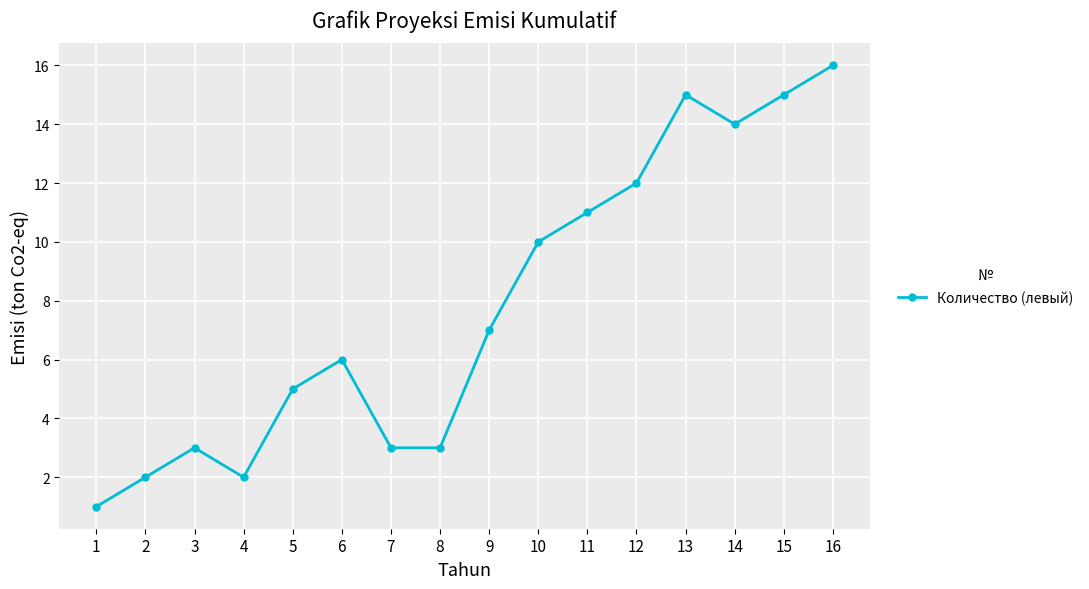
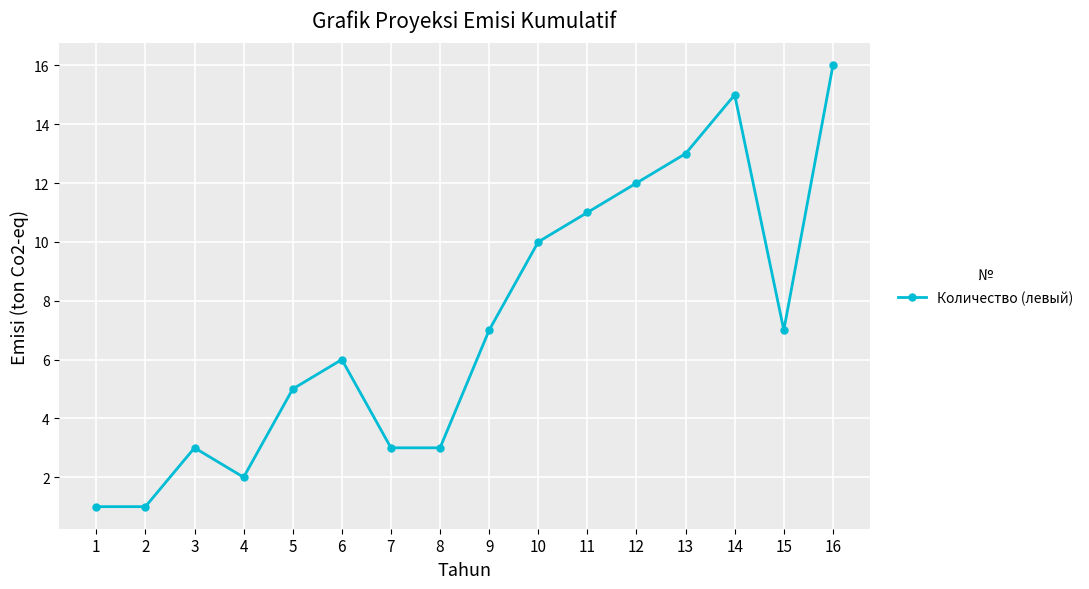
  {
    "1": 1,
-   "2": 2,
+   "2": 1,
    "3": 3,
    "4": 2,
    "5": 5,
    "6": 6,
    "7": 3,
    "8": 3,
    "9": 7,
    "10": 10,
    "11": 11,
    "12": 12,
-   "13": 15,
-   "14": 14,
-   "15": 15,
+   "13": 13,
+   "14": 15,
+   "15": 7,
    "16": 16
  }
